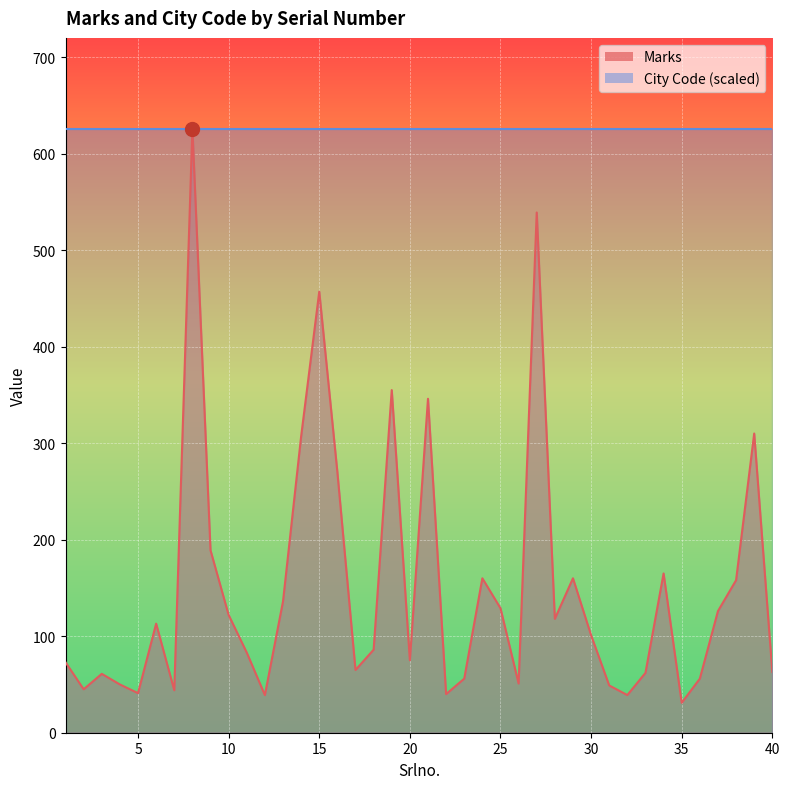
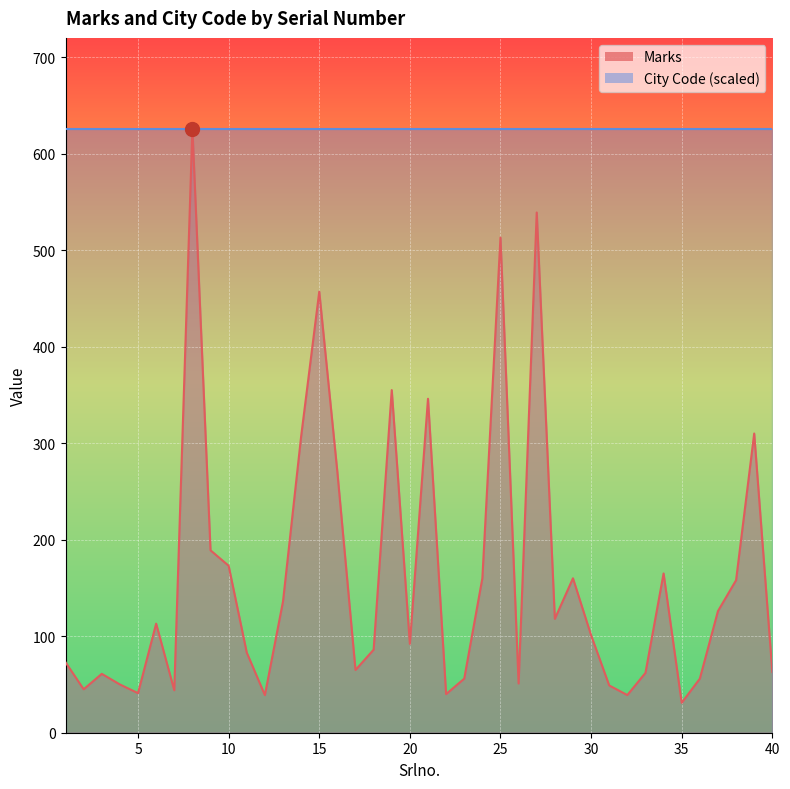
  {
    "Marks": {
      "5": 40,
-     "10": 120,
+     "10": 170,
      "15": 460,
-     "20": 80,
-     "25": 130,
+     "20": 90,
+     "25": 510,
      "30": 100,
      "35": 30,
      "40": 60
    },
    "City Code (scaled)": {
      "5": 630,
      "10": 630,
      "15": 630,
      "20": 630,
      "25": 630,
      "30": 630,
      "35": 630,
      "40": 630
    }
  }
